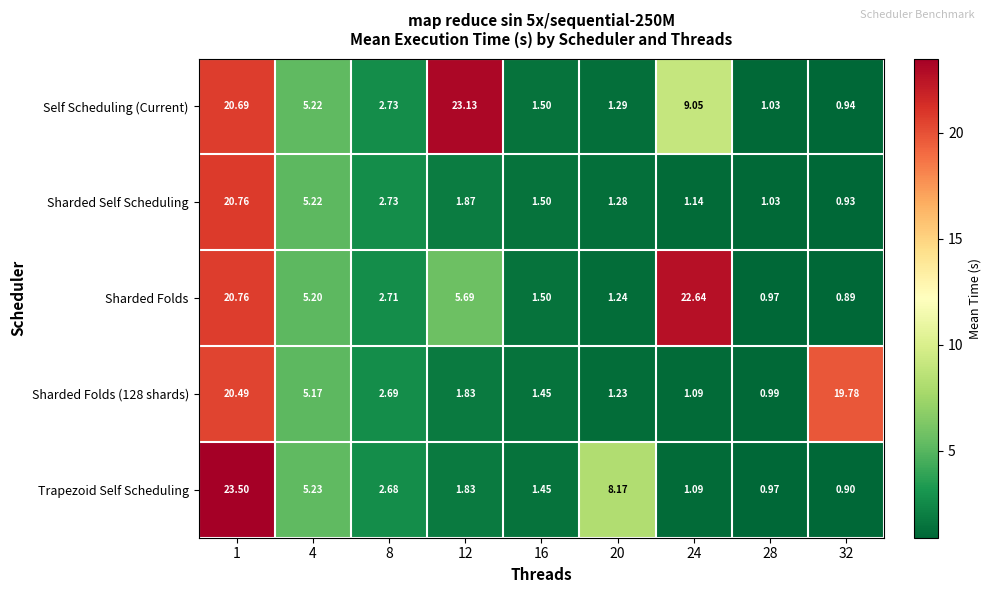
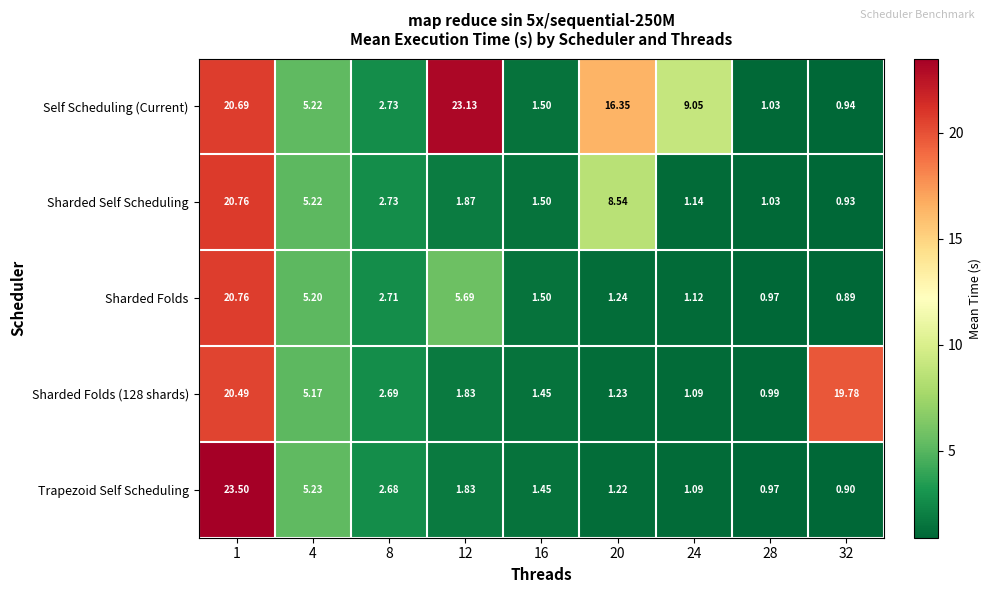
  {
    "Self Scheduling (Current)": {
      "1": 20.69,
      "4": 5.22,
      "8": 2.73,
      "12": 23.13,
      "16": 1.50,
-     "20": 1.29,
+     "20": 16.35,
      "24": 9.05,
      "28": 1.03,
      "32": 0.94
    },
    "Sharded Self Scheduling": {
      "1": 20.76,
      "4": 5.22,
      "8": 2.73,
      "12": 1.87,
      "16": 1.50,
-     "20": 1.28,
+     "20": 8.54,
      "24": 1.14,
      "28": 1.03,
      "32": 0.93
    },
    "Sharded Folds": {
      "1": 20.76,
      "4": 5.20,
      "8": 2.71,
      "12": 5.69,
      "16": 1.50,
      "20": 1.24,
-     "24": 22.64,
+     "24": 1.12,
      "28": 0.97,
      "32": 0.89
    },
    "Sharded Folds (128 shards)": {
      "1": 20.49,
      "4": 5.17,
      "8": 2.69,
      "12": 1.83,
      "16": 1.45,
      "20": 1.23,
      "24": 1.09,
      "28": 0.99,
      "32": 19.78
    },
    "Trapezoid Self Scheduling": {
      "1": 23.50,
      "4": 5.23,
      "8": 2.68,
      "12": 1.83,
      "16": 1.45,
-     "20": 8.17,
+     "20": 1.22,
      "24": 1.09,
      "28": 0.97,
      "32": 0.90
    }
  }
